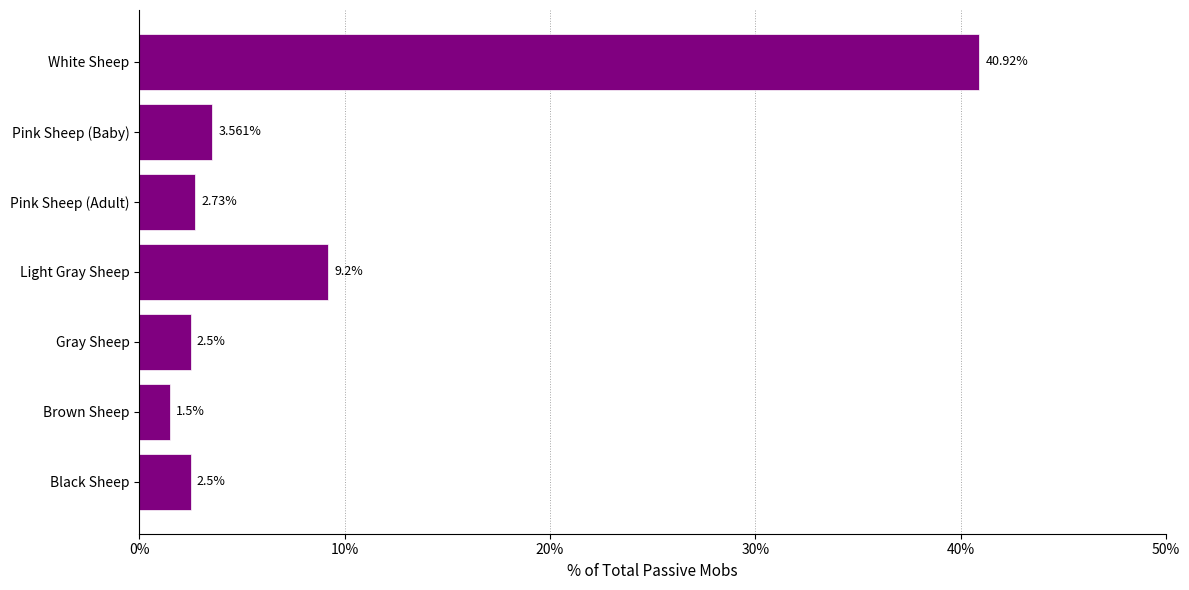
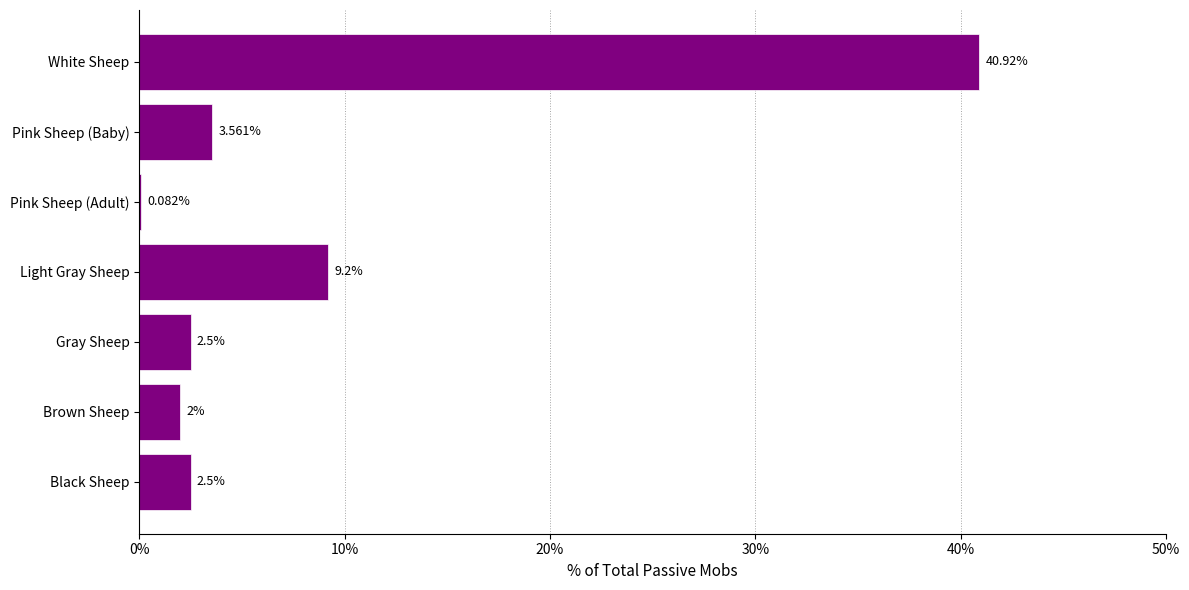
  {
    "White Sheep": "40.92%",
    "Pink Sheep (Baby)": "3.561%",
-   "Pink Sheep (Adult)": "2.73%",
+   "Pink Sheep (Adult)": "0.082%",
    "Light Gray Sheep": "9.2%",
    "Gray Sheep": "2.5%",
-   "Brown Sheep": "1.5%",
+   "Brown Sheep": "2%",
    "Black Sheep": "2.5%"
  }
